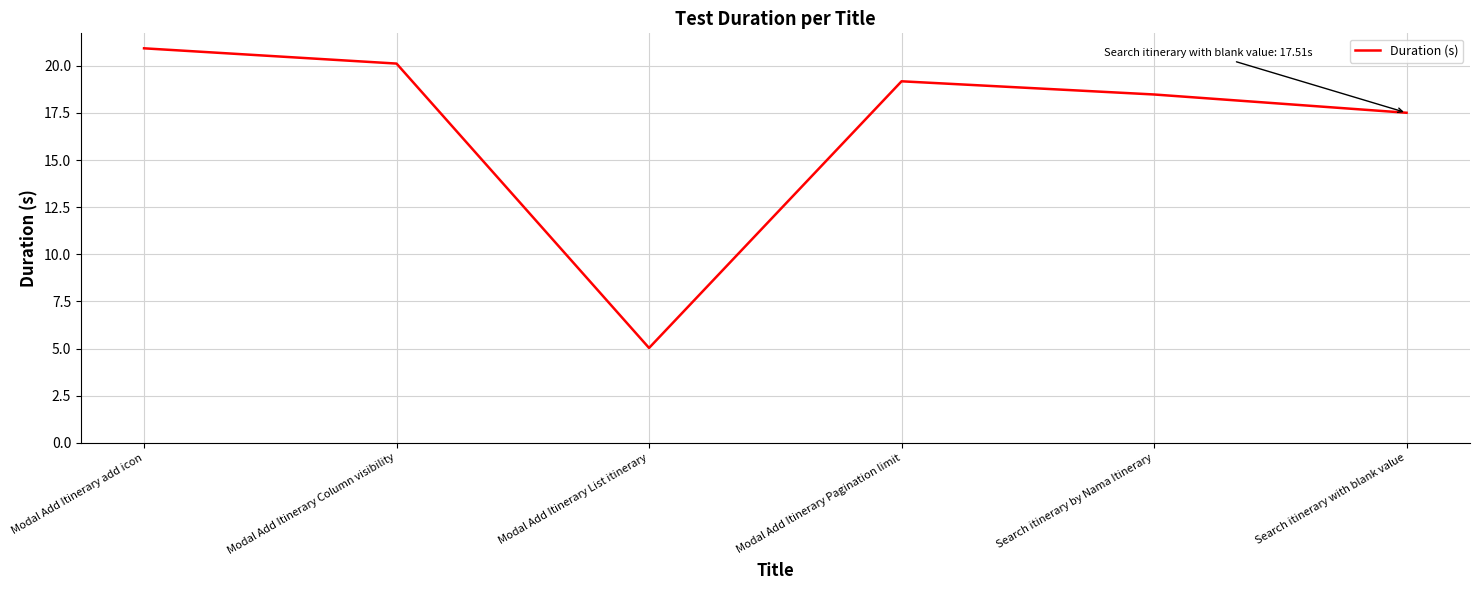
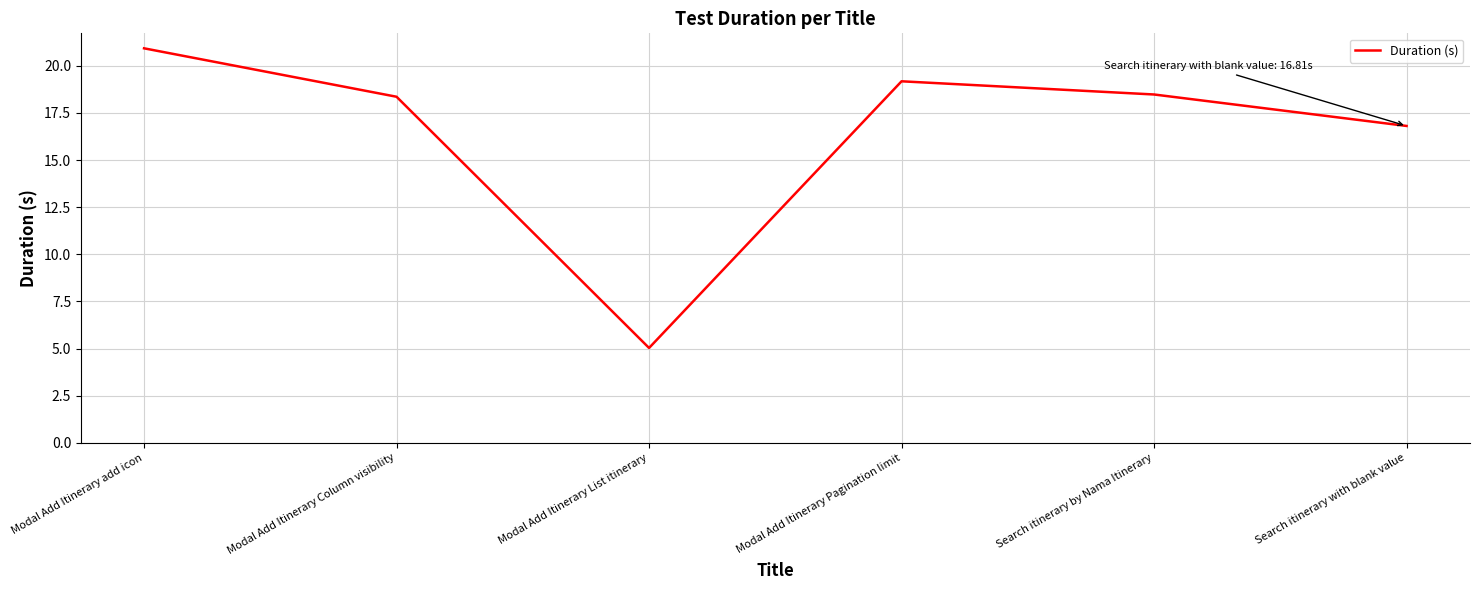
  {
-   "Modal Add Itinerary Column visibility": "20.1",
-   "Search itinerary with blank value": "17.51s"
+   "Modal Add Itinerary Column visibility": "18.4",
+   "Search itinerary with blank value": "16.81s"
  }
